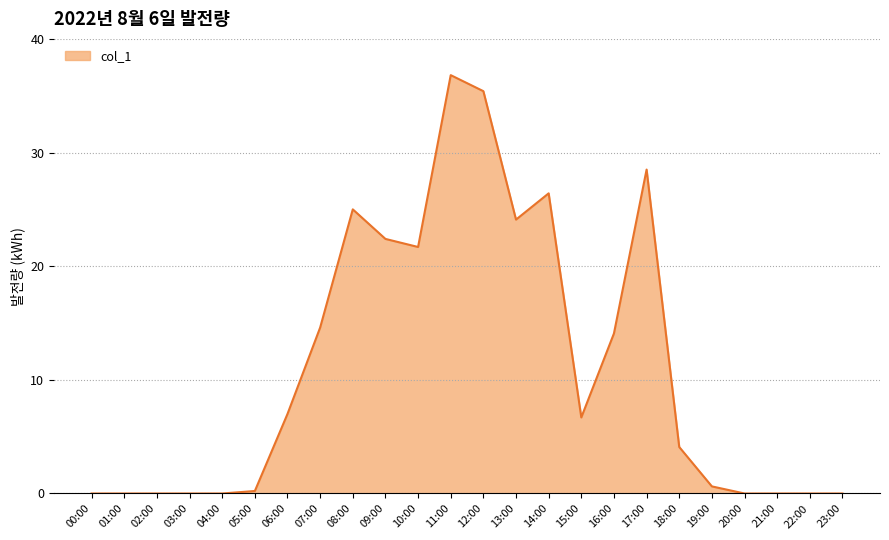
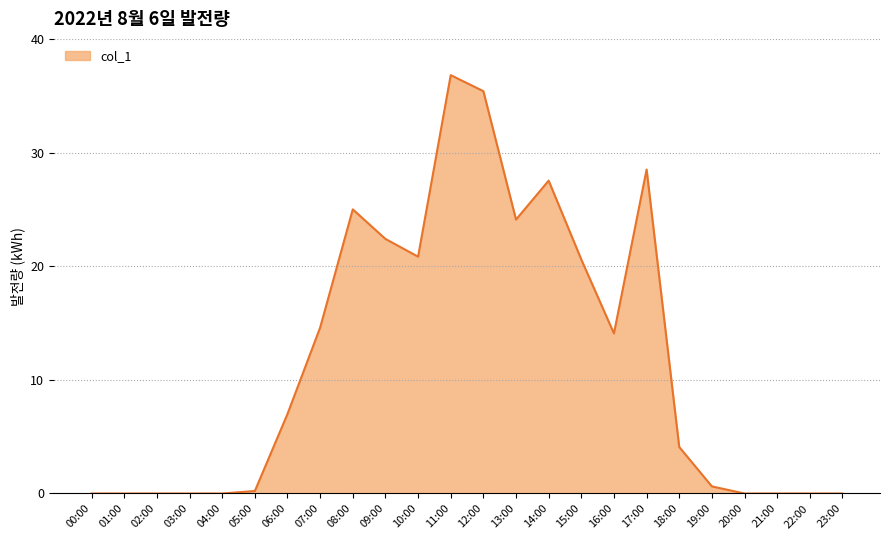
  {
    "00:00": 0.0,
    "01:00": 0.0,
    "02:00": 0.0,
    "03:00": 0.0,
    "04:00": 0.0,
    "05:00": 0.2,
    "06:00": 7.0,
    "07:00": 14.6,
    "08:00": 25.0,
    "09:00": 22.4,
-   "10:00": 21.7,
+   "10:00": 20.8,
    "11:00": 36.8,
    "12:00": 35.4,
    "13:00": 24.1,
-   "14:00": 26.4,
-   "15:00": 6.7,
+   "14:00": 27.5,
+   "15:00": 20.6,
    "16:00": 14.1,
    "17:00": 28.5,
    "18:00": 4.1,
    "19:00": 0.6,
    "20:00": 0.0,
    "21:00": 0.0,
    "22:00": 0.0,
    "23:00": 0.0
  }
